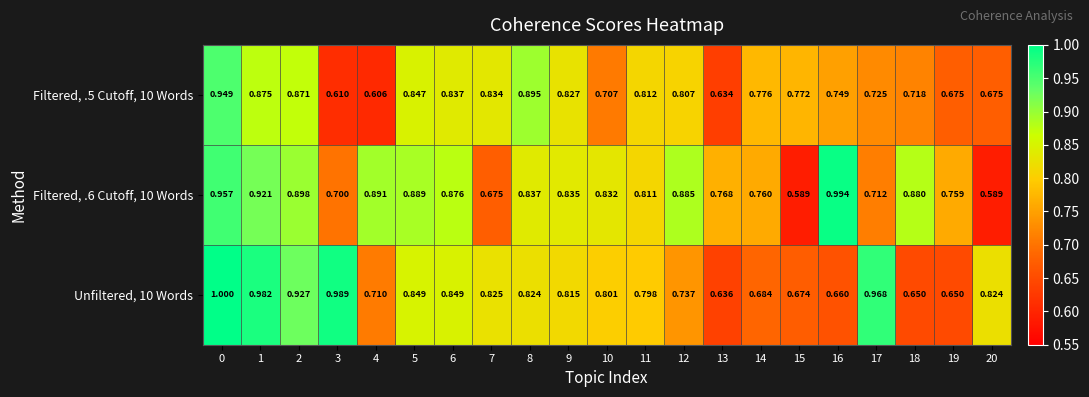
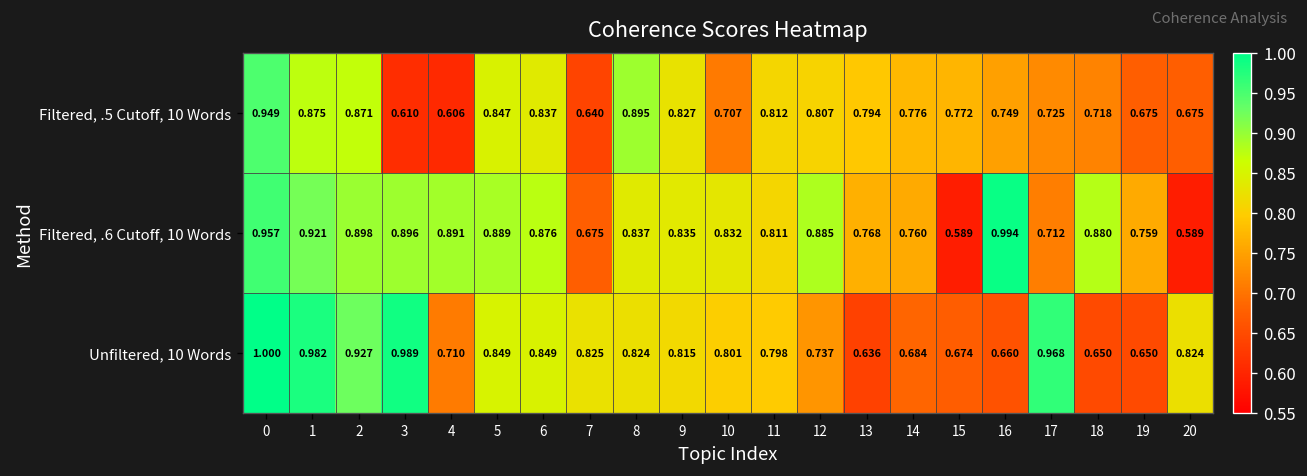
  {
    "Filtered, .5 Cutoff, 10 Words": {
      "0": 0.949,
      "1": 0.875,
      "2": 0.871,
      "3": 0.610,
      "4": 0.606,
      "5": 0.847,
      "6": 0.837,
-     "7": 0.834,
+     "7": 0.640,
      "8": 0.895,
      "9": 0.827,
      "10": 0.707,
      "11": 0.812,
      "12": 0.807,
-     "13": 0.634,
+     "13": 0.794,
      "14": 0.776,
      "15": 0.772,
      "16": 0.749,
      "17": 0.725,
      "18": 0.718,
      "19": 0.675,
      "20": 0.675
    },
    "Filtered, .6 Cutoff, 10 Words": {
      "0": 0.957,
      "1": 0.921,
      "2": 0.898,
-     "3": 0.700,
+     "3": 0.896,
      "4": 0.891,
      "5": 0.889,
      "6": 0.876,
      "7": 0.675,
      "8": 0.837,
      "9": 0.835,
      "10": 0.832,
      "11": 0.811,
      "12": 0.885,
      "13": 0.768,
      "14": 0.760,
      "15": 0.589,
      "16": 0.994,
      "17": 0.712,
      "18": 0.880,
      "19": 0.759,
      "20": 0.589
    },
    "Unfiltered, 10 Words": {
      "0": 1.000,
      "1": 0.982,
      "2": 0.927,
      "3": 0.989,
      "4": 0.710,
      "5": 0.849,
      "6": 0.849,
      "7": 0.825,
      "8": 0.824,
      "9": 0.815,
      "10": 0.801,
      "11": 0.798,
      "12": 0.737,
      "13": 0.636,
      "14": 0.684,
      "15": 0.674,
      "16": 0.660,
      "17": 0.968,
      "18": 0.650,
      "19": 0.650,
      "20": 0.824
    }
  }
